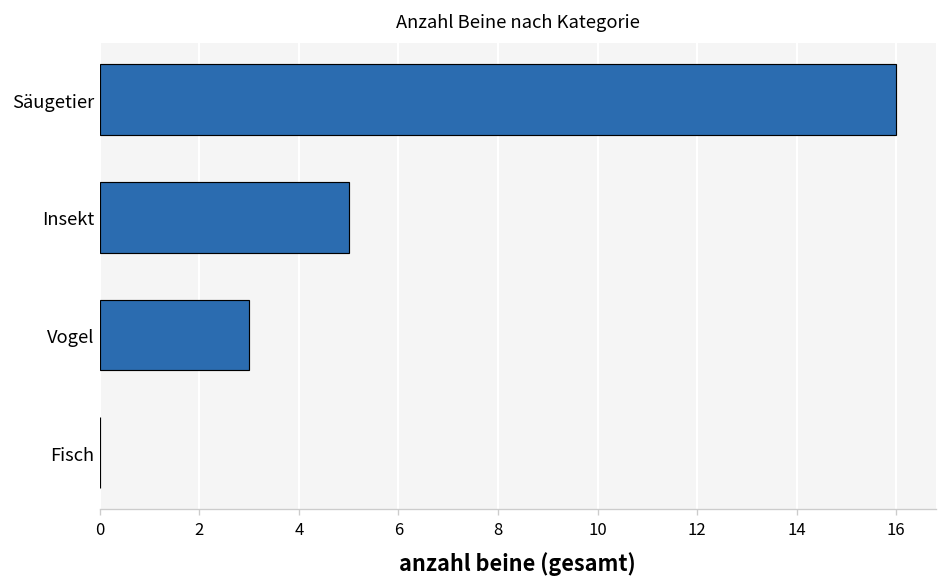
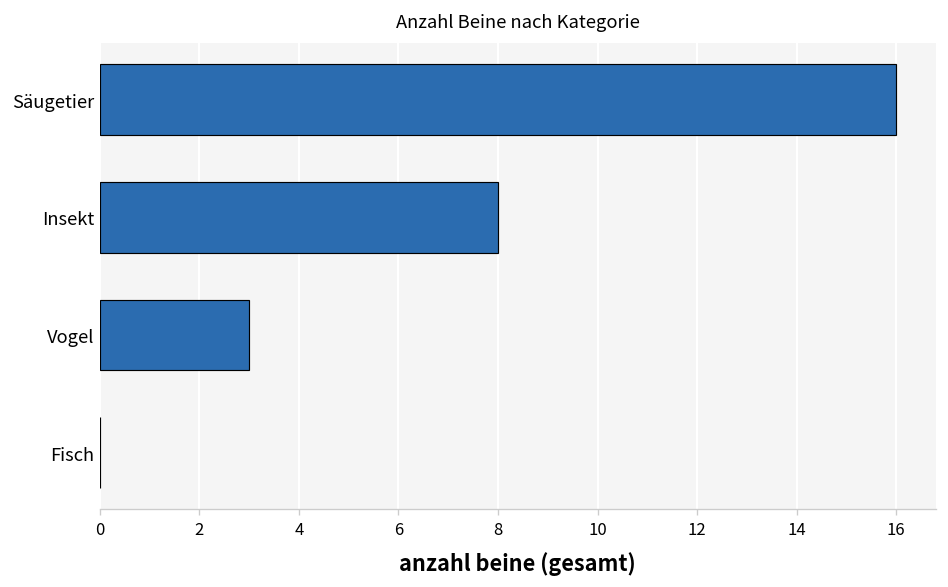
  {
    "Säugetier": 16,
-   "Insekt": 5,
+   "Insekt": 8,
    "Vogel": 3,
    "Fisch": 0
  }
